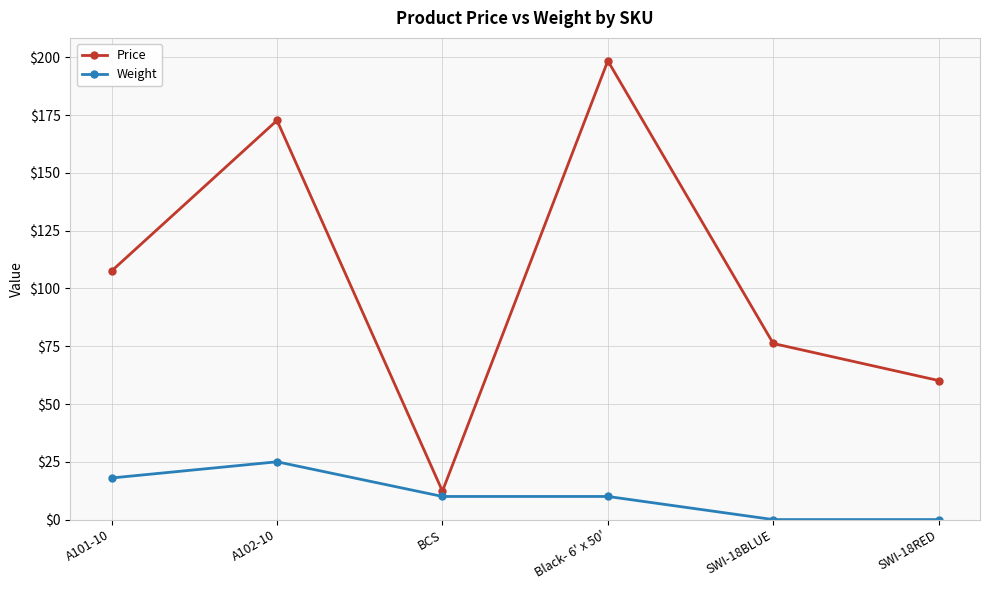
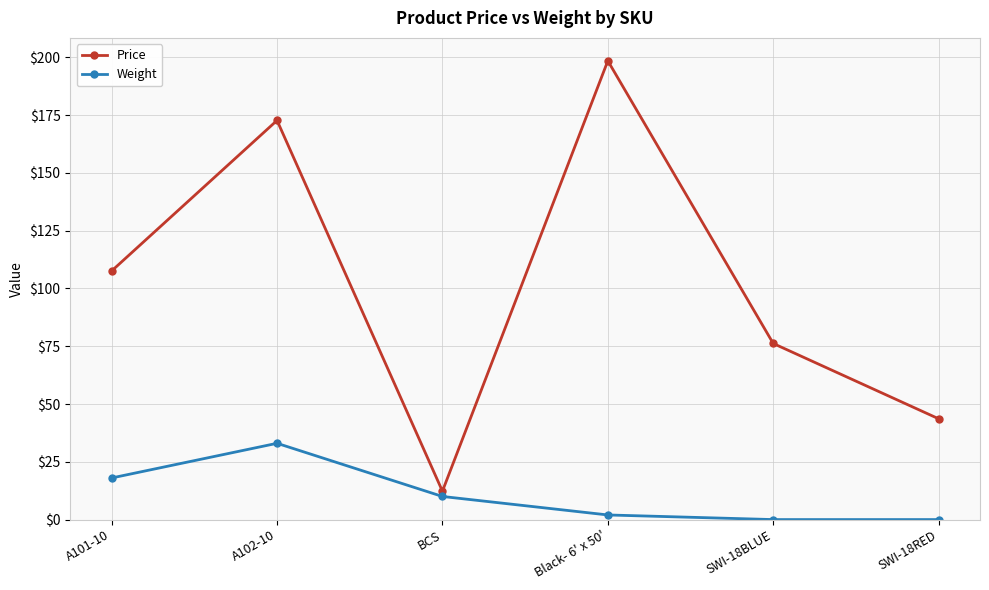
  {
    "Price": {
      "A101-10": "$108",
      "A102-10": "$173",
      "BCS": "$12",
      "Black- 6' x 50'": "$198",
      "SWI-18BLUE": "$76",
-     "SWI-18RED": "$60"
+     "SWI-18RED": "$44"
    },
    "Weight": {
      "A101-10": "$18",
-     "A102-10": "$25",
+     "A102-10": "$33",
      "BCS": "$10",
-     "Black- 6' x 50'": "$10",
+     "Black- 6' x 50'": "$2",
      "SWI-18BLUE": "$0",
      "SWI-18RED": "$0"
    }
  }
